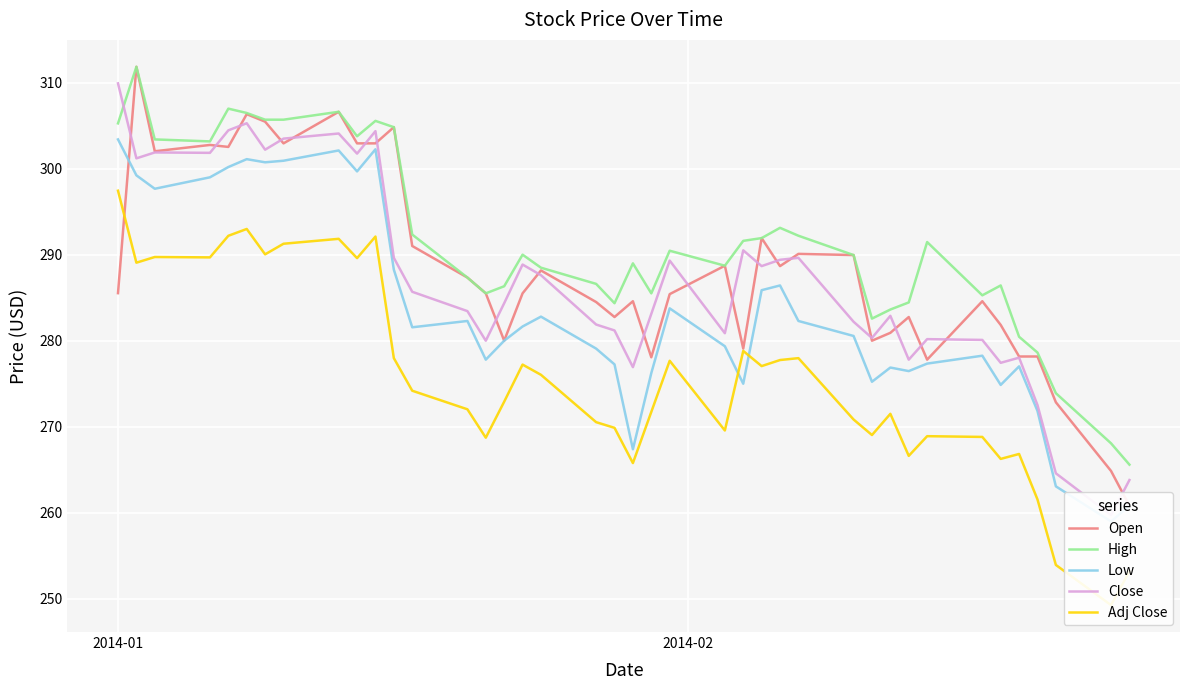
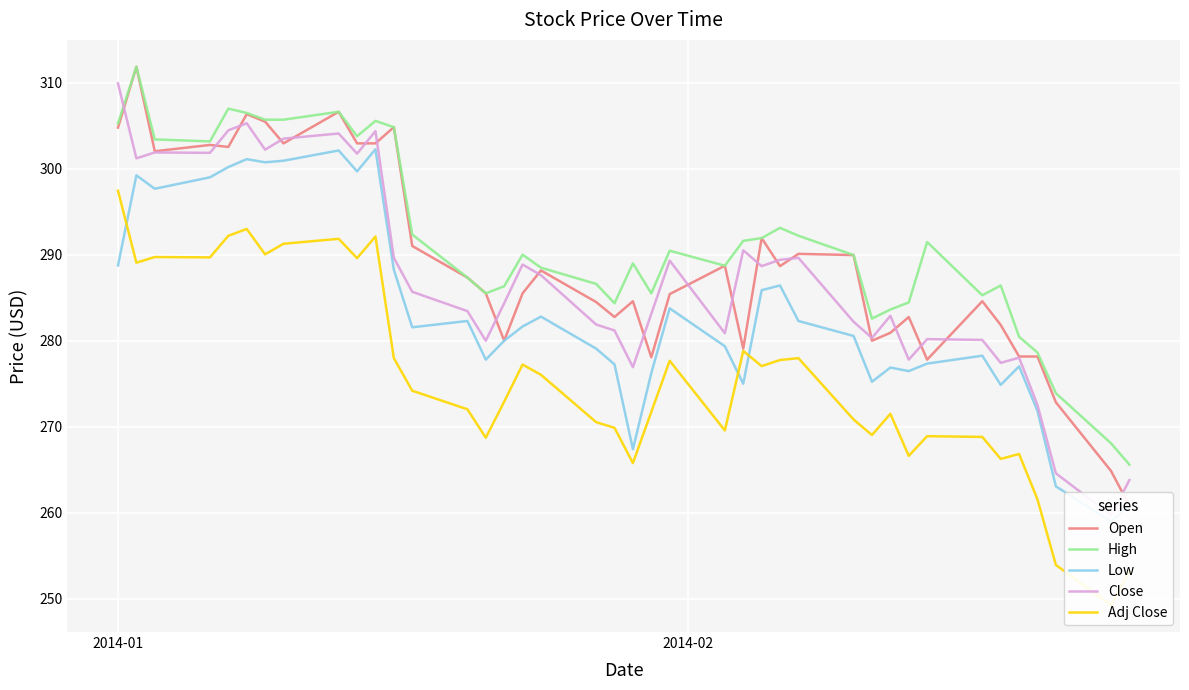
  {
    "Open": {
-     "2014-01": 286
+     "2014-01": 305
    },
    "High": {
      "2014-01": 305
    },
    "Low": {
-     "2014-01": 303
+     "2014-01": 289
    },
    "Close": {
      "2014-01": 310
    },
    "Adj Close": {
      "2014-01": 297
    }
  }
